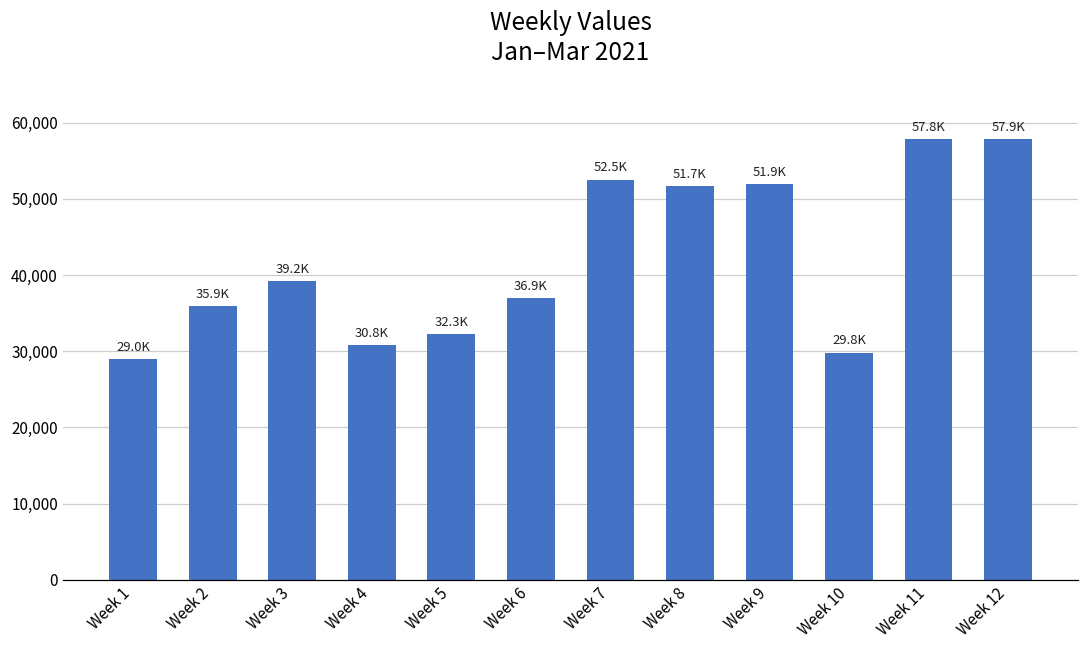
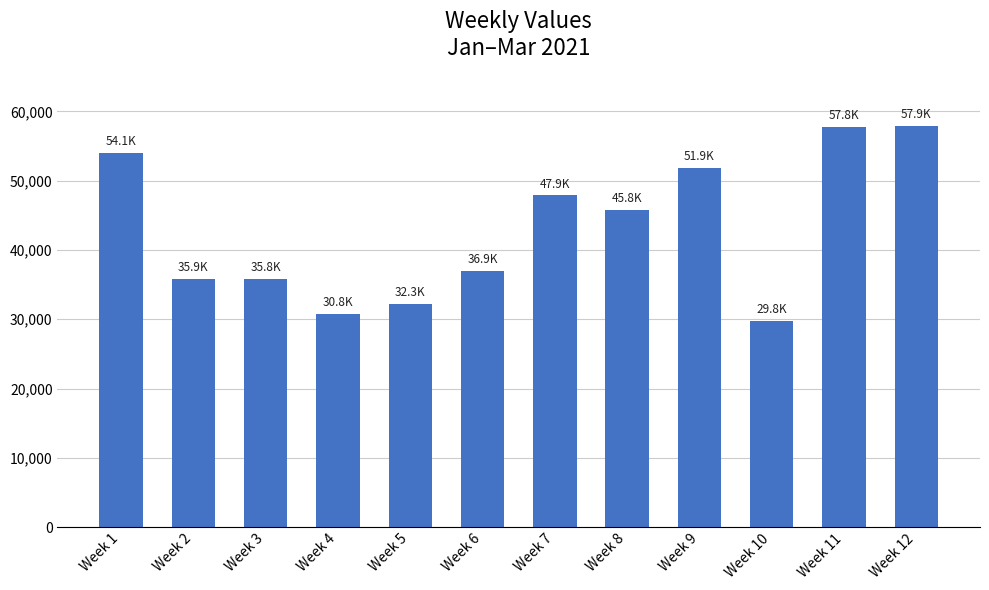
  {
-   "Week 1": "29.0K",
+   "Week 1": "54.1K",
    "Week 2": "35.9K",
-   "Week 3": "39.2K",
+   "Week 3": "35.8K",
    "Week 4": "30.8K",
    "Week 5": "32.3K",
    "Week 6": "36.9K",
-   "Week 7": "52.5K",
-   "Week 8": "51.7K",
+   "Week 7": "47.9K",
+   "Week 8": "45.8K",
    "Week 9": "51.9K",
    "Week 10": "29.8K",
    "Week 11": "57.8K",
    "Week 12": "57.9K"
  }
